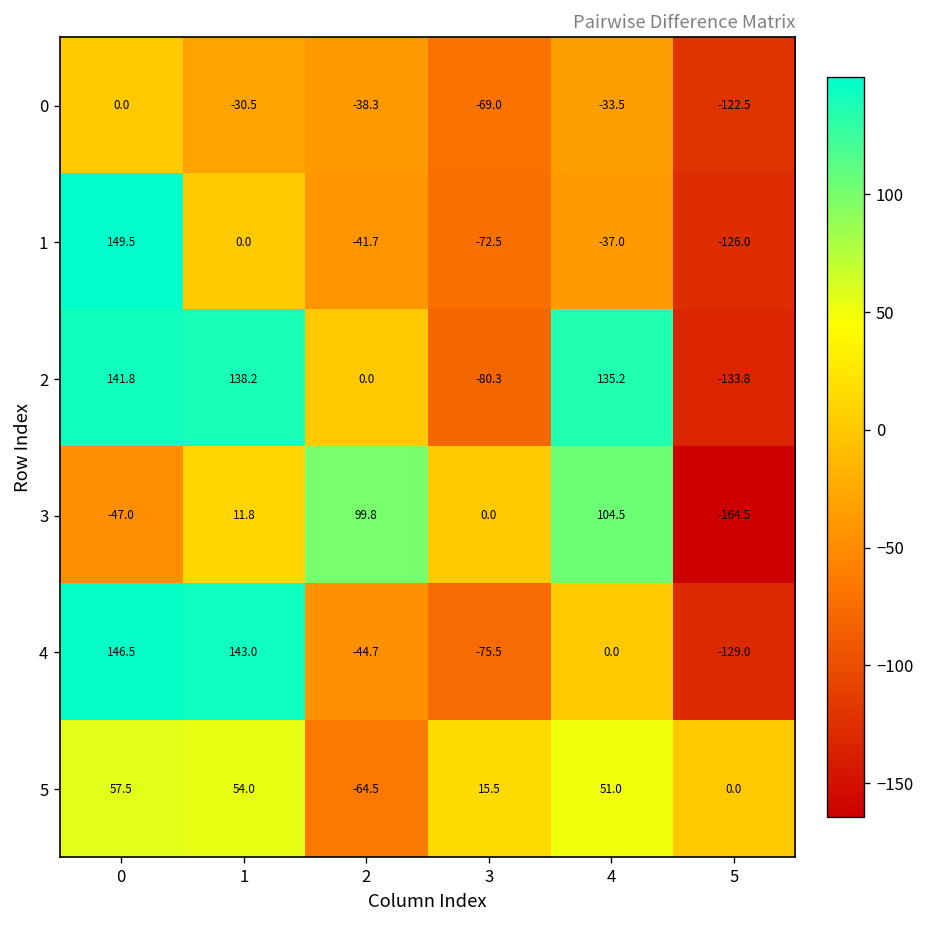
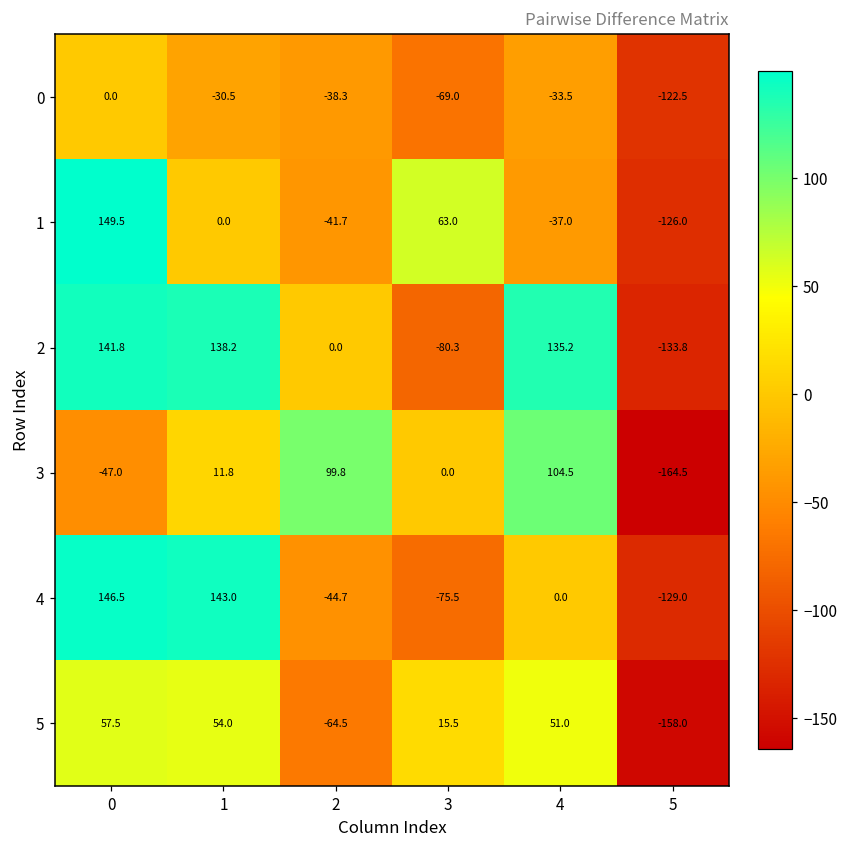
  {
    "0": {
      "0": 0.0,
      "1": -30.5,
      "2": -38.3,
      "3": -69.0,
      "4": -33.5,
      "5": -122.5
    },
    "1": {
      "0": 149.5,
      "1": 0.0,
      "2": -41.7,
-     "3": -72.5,
+     "3": 63.0,
      "4": -37.0,
      "5": -126.0
    },
    "2": {
      "0": 141.8,
      "1": 138.2,
      "2": 0.0,
      "3": -80.3,
      "4": 135.2,
      "5": -133.8
    },
    "3": {
      "0": -47.0,
      "1": 11.8,
      "2": 99.8,
      "3": 0.0,
      "4": 104.5,
      "5": -164.5
    },
    "4": {
      "0": 146.5,
      "1": 143.0,
      "2": -44.7,
      "3": -75.5,
      "4": 0.0,
      "5": -129.0
    },
    "5": {
      "0": 57.5,
      "1": 54.0,
      "2": -64.5,
      "3": 15.5,
      "4": 51.0,
-     "5": 0.0
+     "5": -158.0
    }
  }
